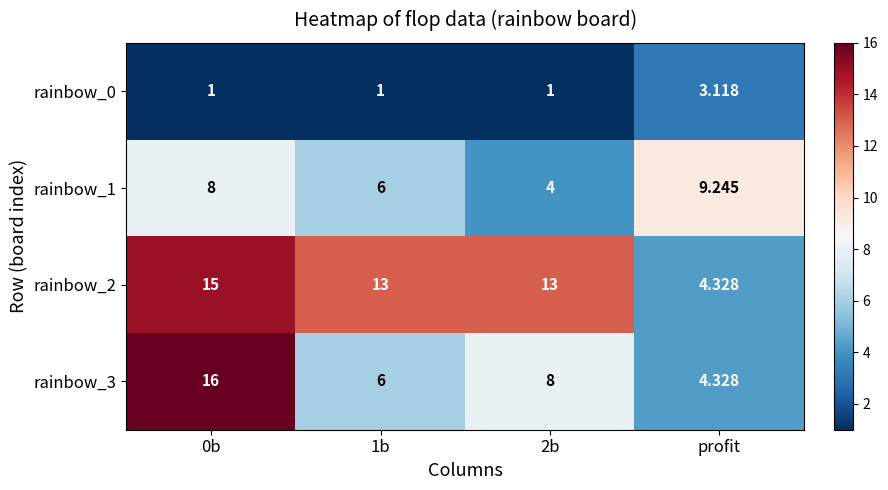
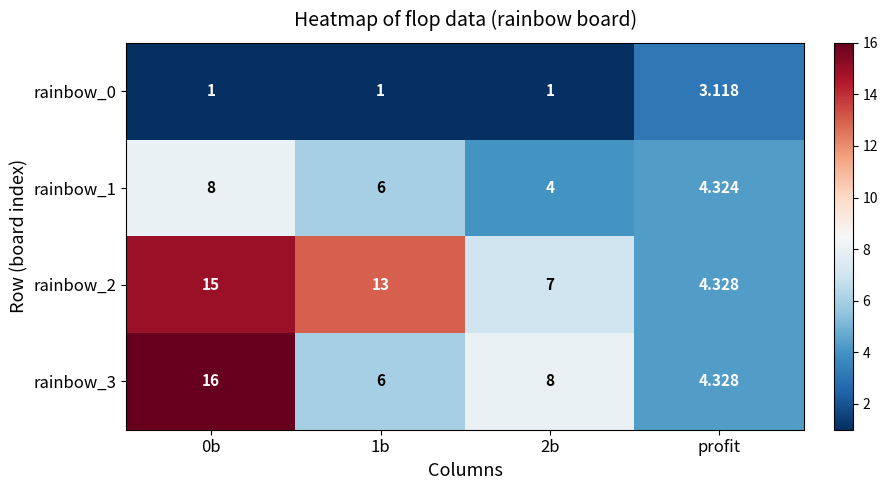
  {
    "rainbow_0": {
      "0b": 1,
      "1b": 1,
      "2b": 1,
      "profit": 3.118
    },
    "rainbow_1": {
      "0b": 8,
      "1b": 6,
      "2b": 4,
-     "profit": 9.245
+     "profit": 4.324
    },
    "rainbow_2": {
      "0b": 15,
      "1b": 13,
-     "2b": 13,
+     "2b": 7,
      "profit": 4.328
    },
    "rainbow_3": {
      "0b": 16,
      "1b": 6,
      "2b": 8,
      "profit": 4.328
    }
  }
